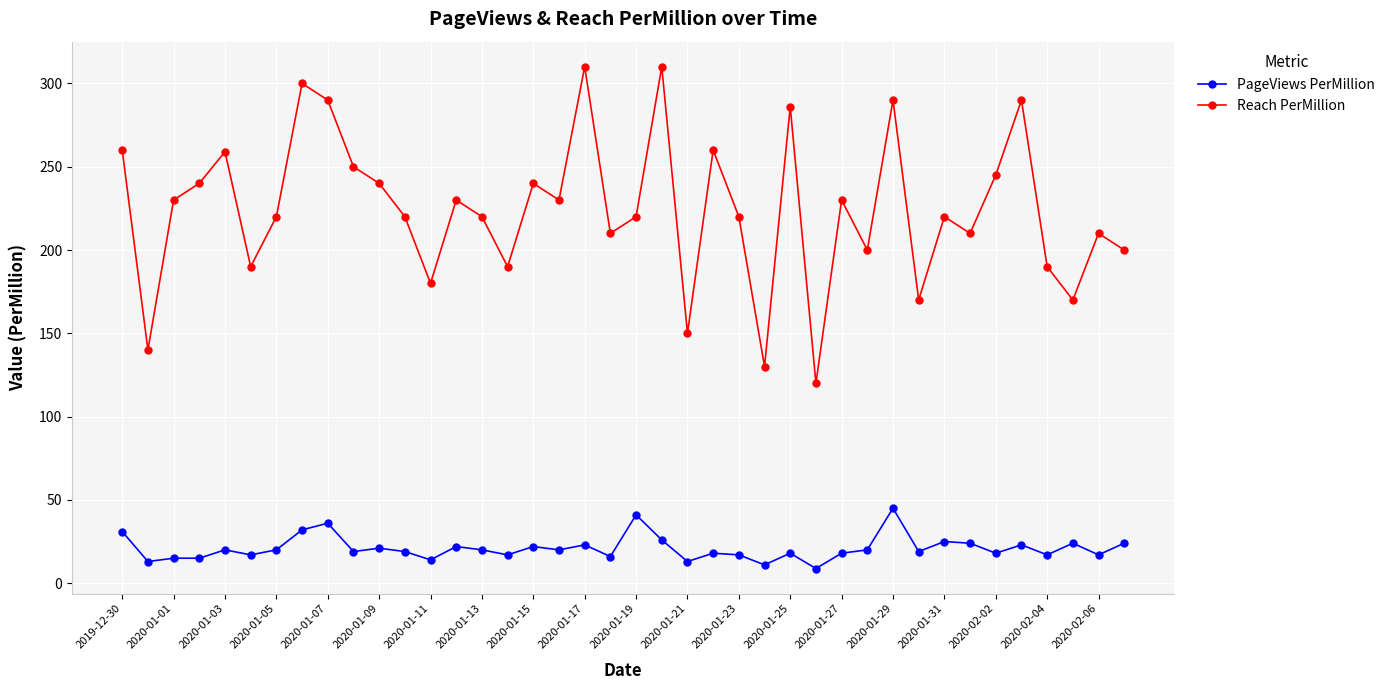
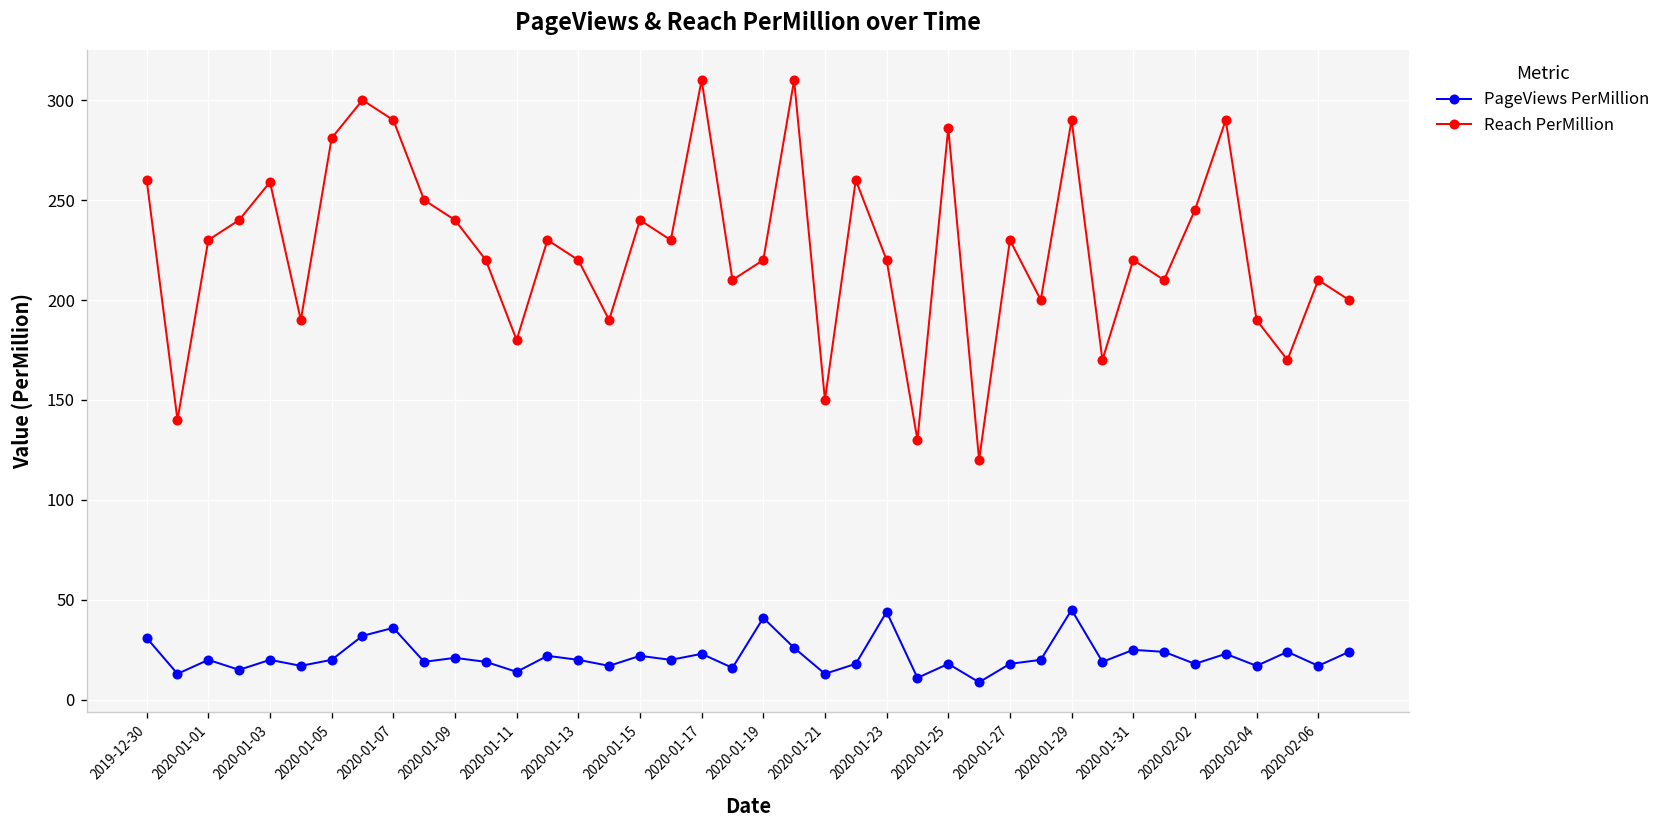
  {
    "PageViews PerMillion": {
      "2019-12-30": 31,
-     "2020-01-01": 15,
+     "2020-01-01": 20,
      "2020-01-03": 20,
      "2020-01-05": 20,
      "2020-01-07": 36,
      "2020-01-09": 21,
      "2020-01-11": 14,
      "2020-01-13": 20,
      "2020-01-15": 22,
      "2020-01-17": 23,
      "2020-01-19": 41,
      "2020-01-21": 13,
-     "2020-01-23": 17,
+     "2020-01-23": 44,
      "2020-01-25": 18,
      "2020-01-27": 18,
      "2020-01-29": 45,
      "2020-01-31": 25,
      "2020-02-02": 18,
      "2020-02-04": 17,
      "2020-02-06": 17
    },
    "Reach PerMillion": {
      "2019-12-30": 260,
      "2020-01-01": 230,
      "2020-01-03": 259,
-     "2020-01-05": 220,
+     "2020-01-05": 281,
      "2020-01-07": 290,
      "2020-01-09": 240,
      "2020-01-11": 180,
      "2020-01-13": 220,
      "2020-01-15": 240,
      "2020-01-17": 310,
      "2020-01-19": 220,
      "2020-01-21": 150,
      "2020-01-23": 220,
      "2020-01-25": 286,
      "2020-01-27": 230,
      "2020-01-29": 290,
      "2020-01-31": 220,
      "2020-02-02": 245,
      "2020-02-04": 190,
      "2020-02-06": 210
    }
  }
